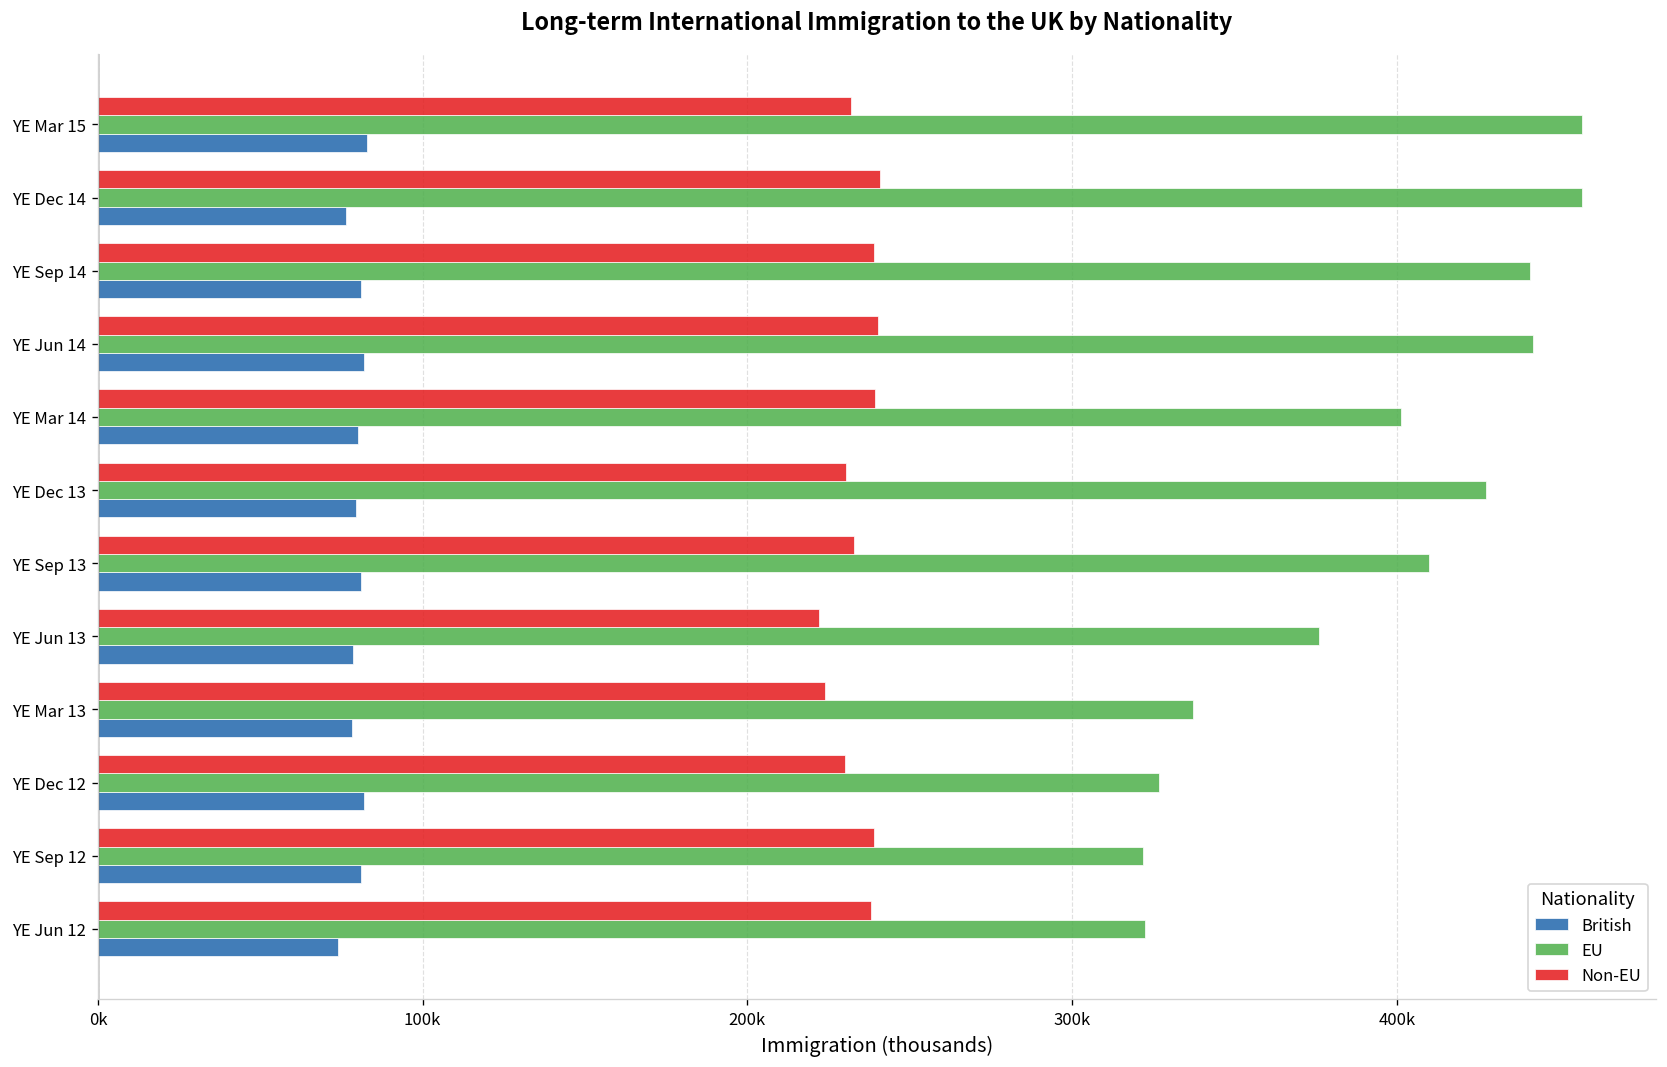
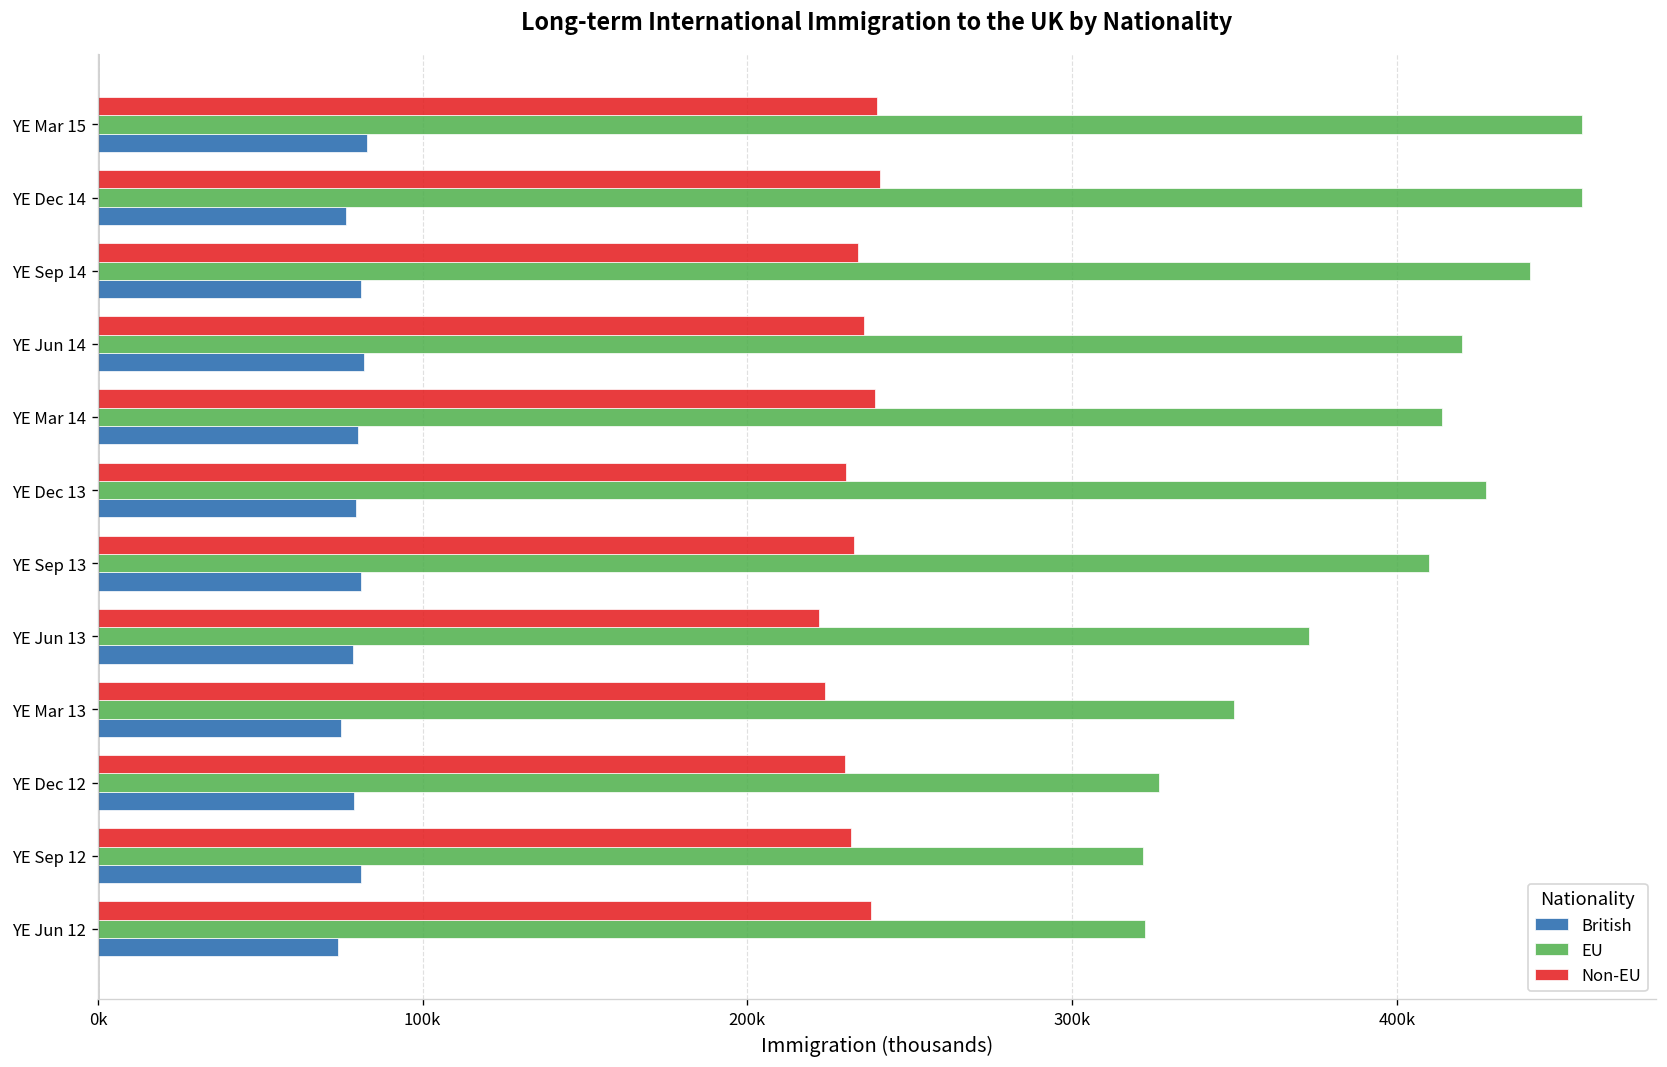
  {
    "British": {
      "YE Mar 15": 83000,
      "YE Dec 14": 76000,
      "YE Sep 14": 81000,
      "YE Jun 14": 82000,
      "YE Mar 14": 80000,
      "YE Dec 13": 80000,
      "YE Sep 13": 81000,
      "YE Jun 13": 78000,
-     "YE Mar 13": 78000,
-     "YE Dec 12": 82000,
+     "YE Mar 13": 75000,
+     "YE Dec 12": 79000,
      "YE Sep 12": 81000,
      "YE Jun 12": 74000
    },
    "EU": {
      "YE Mar 15": 457000,
      "YE Dec 14": 457000,
      "YE Sep 14": 441000,
-     "YE Jun 14": 442000,
-     "YE Mar 14": 401000,
+     "YE Jun 14": 420000,
+     "YE Mar 14": 414000,
      "YE Dec 13": 427000,
      "YE Sep 13": 410000,
-     "YE Jun 13": 376000,
-     "YE Mar 13": 337000,
+     "YE Jun 13": 373000,
+     "YE Mar 13": 350000,
      "YE Dec 12": 327000,
      "YE Sep 12": 322000,
      "YE Jun 12": 322000
    },
    "Non-EU": {
-     "YE Mar 15": 232000,
+     "YE Mar 15": 240000,
      "YE Dec 14": 241000,
-     "YE Sep 14": 239000,
-     "YE Jun 14": 240000,
+     "YE Sep 14": 234000,
+     "YE Jun 14": 236000,
      "YE Mar 14": 239000,
      "YE Dec 13": 230000,
      "YE Sep 13": 233000,
      "YE Jun 13": 222000,
      "YE Mar 13": 224000,
      "YE Dec 12": 230000,
-     "YE Sep 12": 239000,
+     "YE Sep 12": 232000,
      "YE Jun 12": 238000
    }
  }
